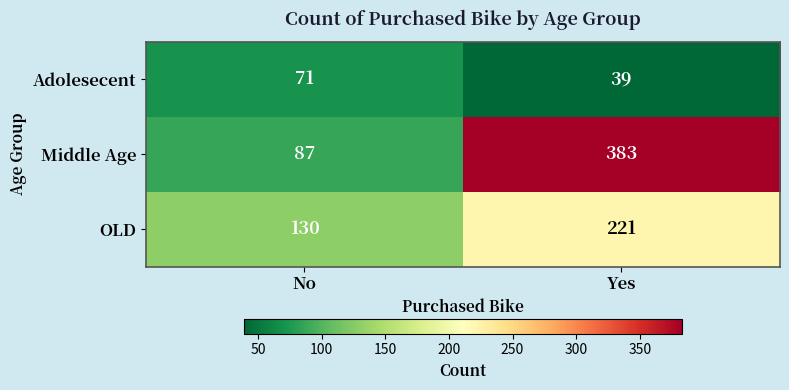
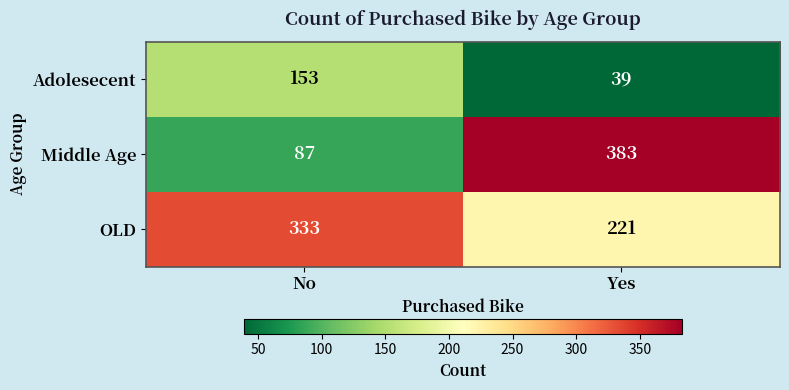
  {
    "Adolesecent": {
-     "No": 71,
+     "No": 153,
      "Yes": 39
    },
    "Middle Age": {
      "No": 87,
      "Yes": 383
    },
    "OLD": {
-     "No": 130,
+     "No": 333,
      "Yes": 221
    }
  }
